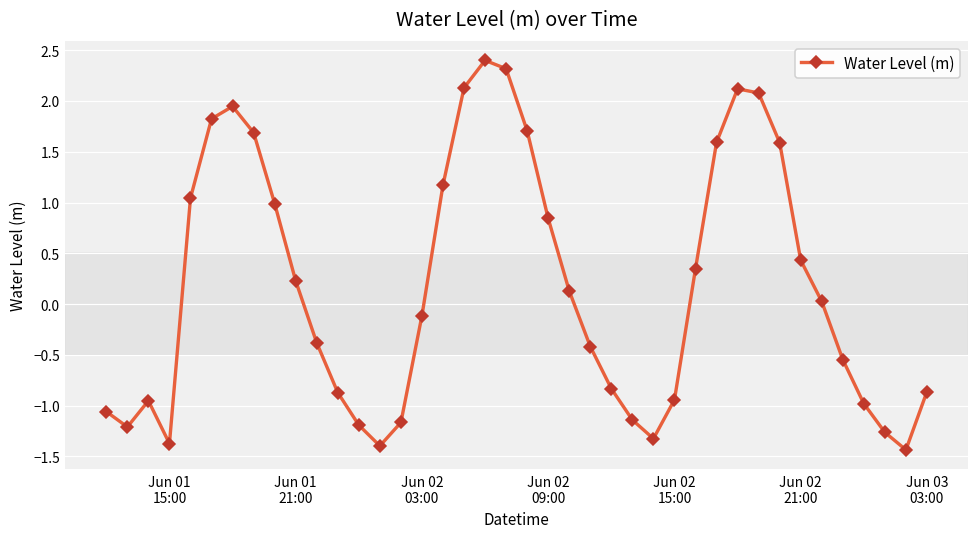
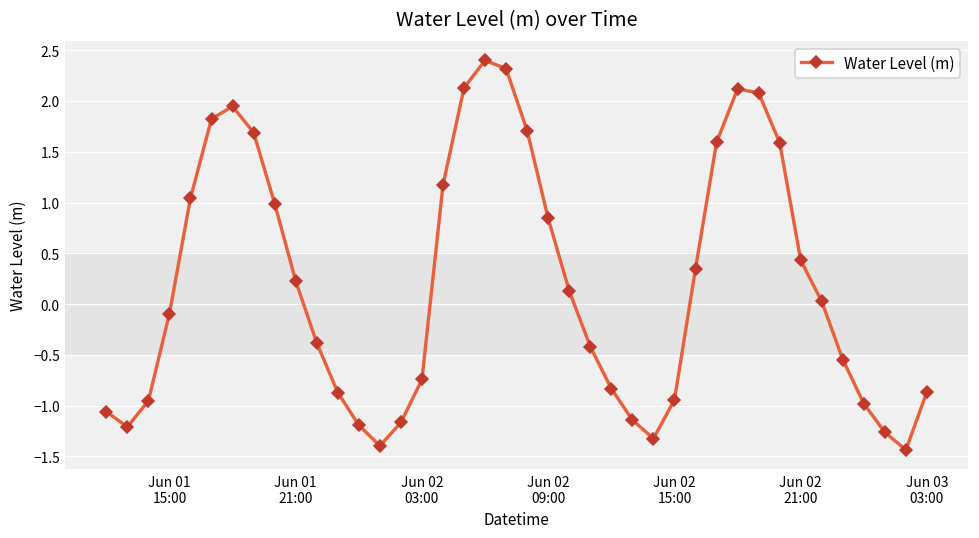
  {
-   "Jun 01 15:00": -1.4,
+   "Jun 01 15:00": -0.1,
    "Jun 01 21:00": 0.2,
-   "Jun 02 03:00": -0.1,
+   "Jun 02 03:00": -0.7,
    "Jun 02 09:00": 0.8,
    "Jun 02 15:00": -0.9,
    "Jun 02 21:00": 0.4,
    "Jun 03 03:00": -0.9
  }
